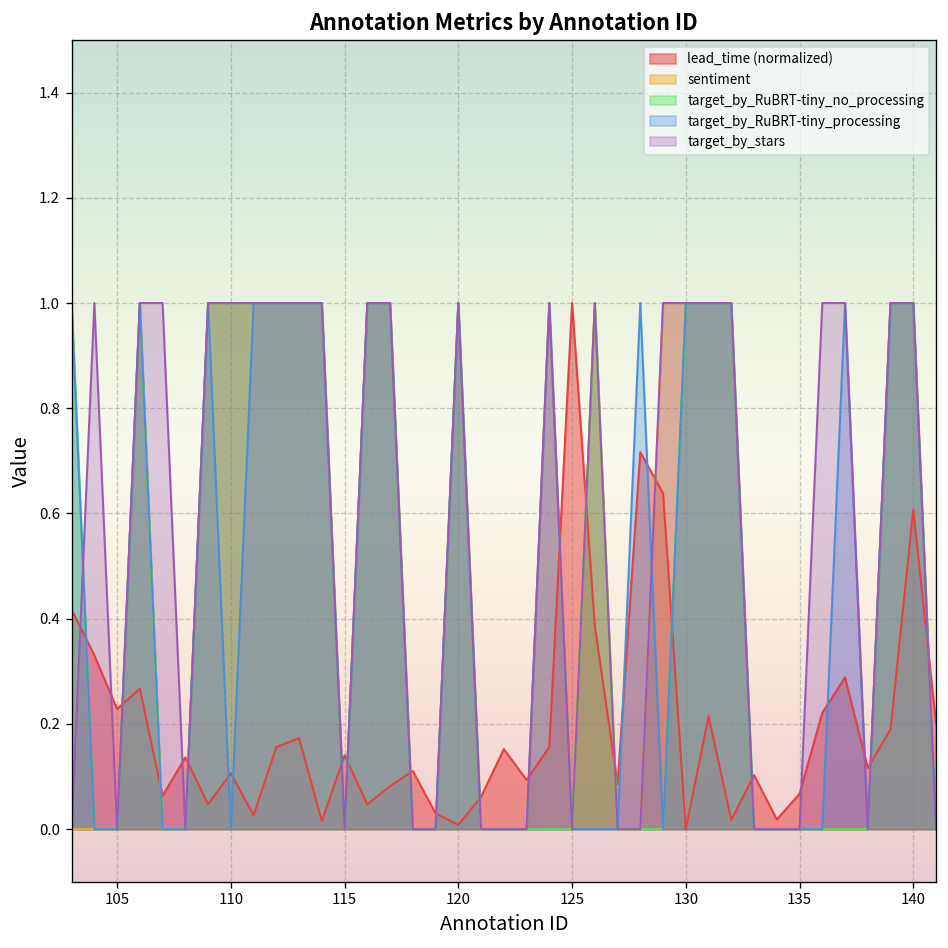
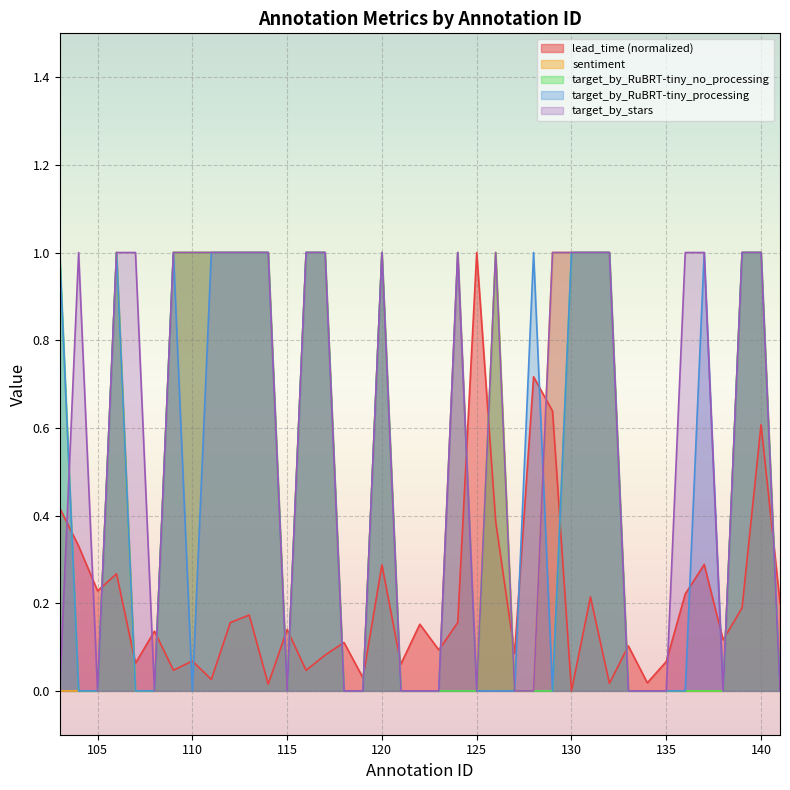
  {
    "lead_time (normalized)": {
      "105": 0.23,
-     "110": 0.11,
+     "110": 0.07,
      "115": 0.14,
-     "120": 0.01,
+     "120": 0.29,
      "125": 1.00,
      "130": 0.00,
      "135": 0.07,
      "140": 0.61
    }
  }
